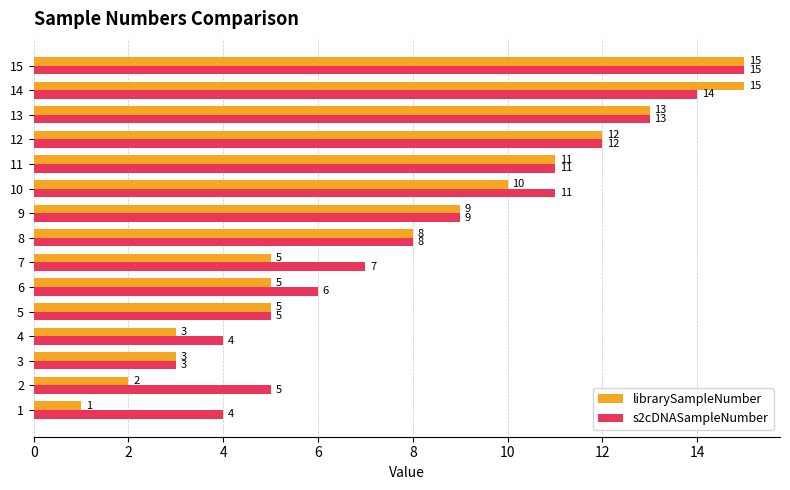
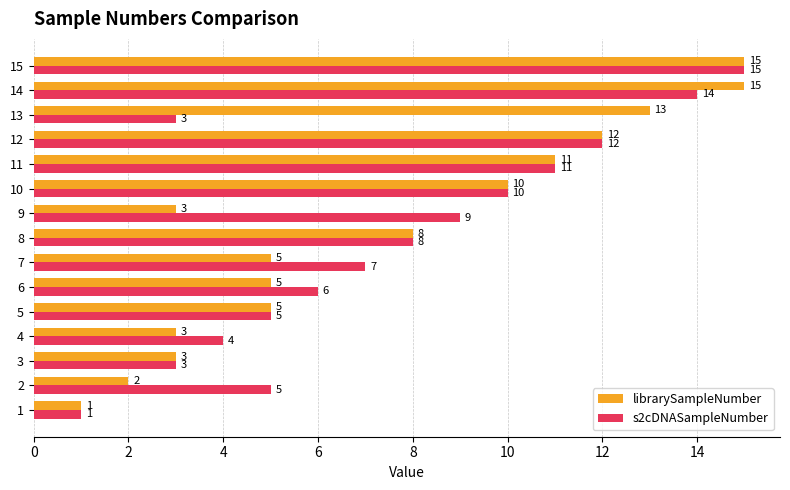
  {
    "librarySampleNumber": {
      "15": 15,
      "14": 15,
      "13": 13,
      "12": 12,
      "11": 11,
      "10": 10,
-     "9": 9,
+     "9": 3,
      "8": 8,
      "7": 5,
      "6": 5,
      "5": 5,
      "4": 3,
      "3": 3,
      "2": 2,
      "1": 1
    },
    "s2cDNASampleNumber": {
      "15": 15,
      "14": 14,
-     "13": 13,
+     "13": 3,
      "12": 12,
      "11": 11,
-     "10": 11,
+     "10": 10,
      "9": 9,
      "8": 8,
      "7": 7,
      "6": 6,
      "5": 5,
      "4": 4,
      "3": 3,
      "2": 5,
-     "1": 4
+     "1": 1
    }
  }
